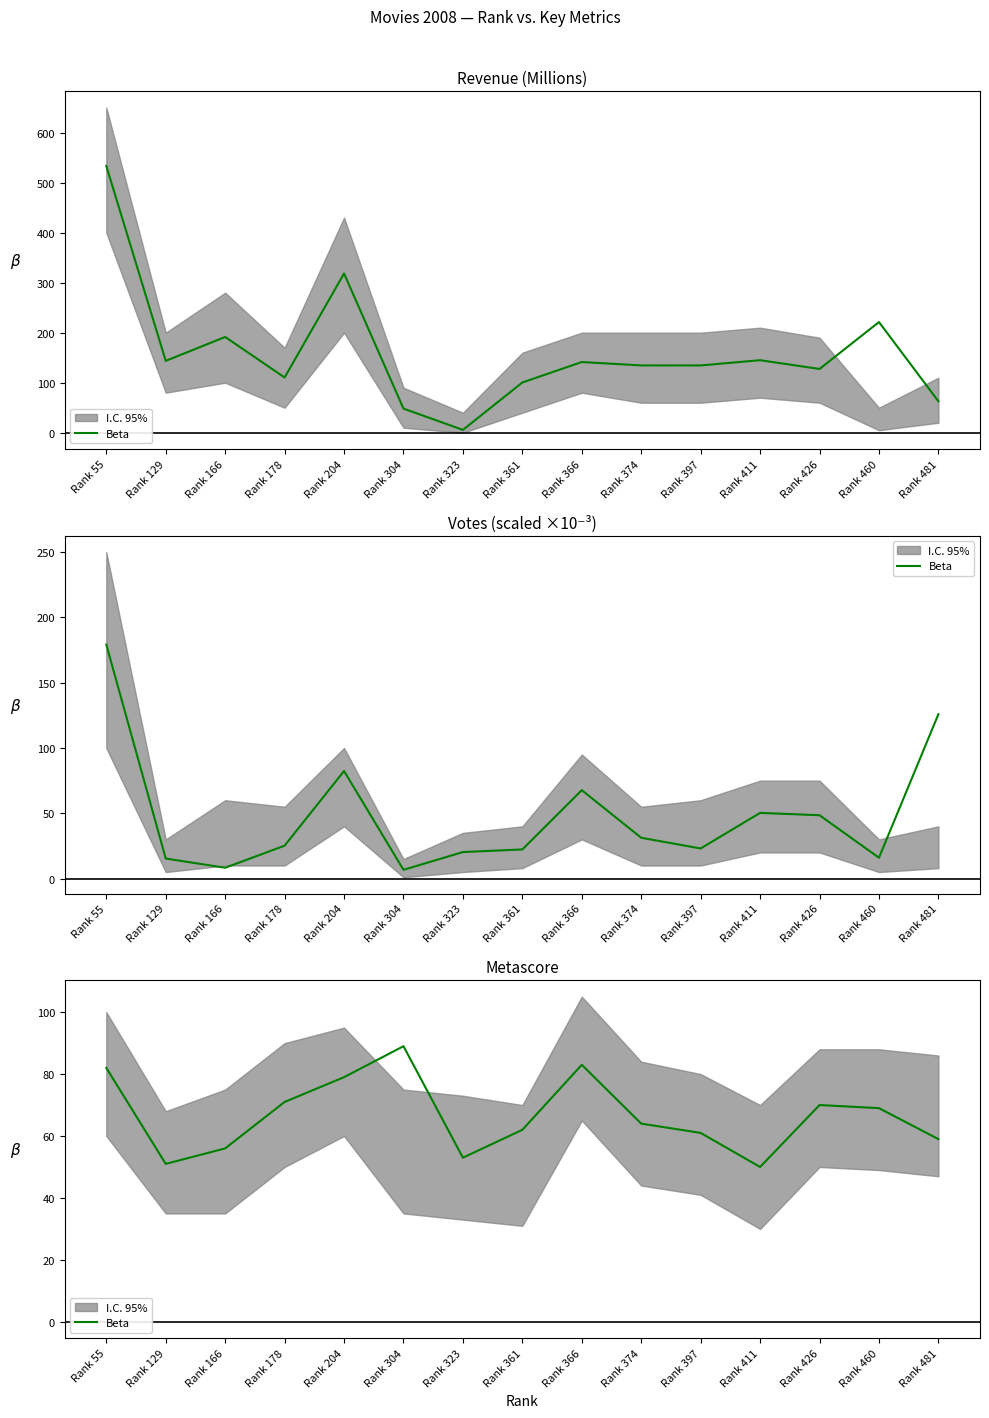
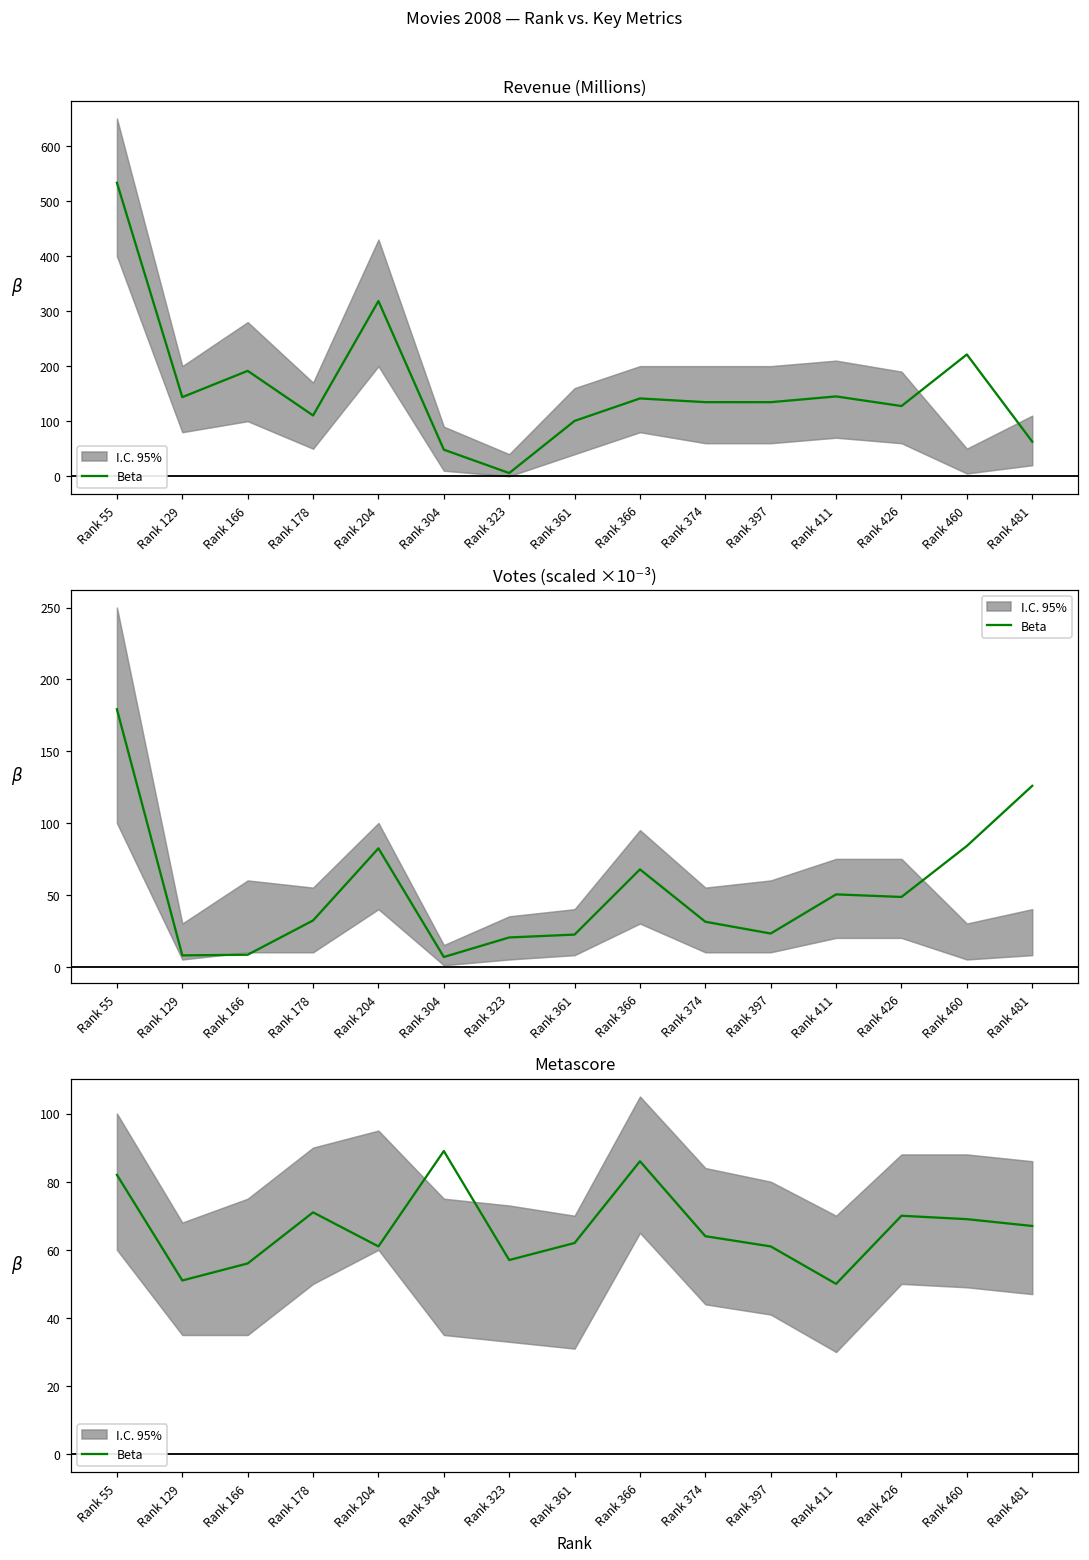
  {
    "Revenue (Millions)": {
      "Beta": {
        "Rank 55": 530,
        "Rank 129": 140,
        "Rank 166": 190,
        "Rank 178": 110,
        "Rank 204": 320,
        "Rank 304": 50,
        "Rank 323": 10,
        "Rank 361": 100,
        "Rank 366": 140,
        "Rank 374": 130,
        "Rank 397": 130,
        "Rank 411": 150,
        "Rank 426": 130,
        "Rank 460": 220,
        "Rank 481": 60
      }
    },
    "Votes (scaled ×10⁻³)": {
      "Beta": {
        "Rank 55": 179,
-       "Rank 129": 15,
+       "Rank 129": 8,
        "Rank 166": 8,
-       "Rank 178": 25,
+       "Rank 178": 32,
        "Rank 204": 82,
        "Rank 304": 7,
        "Rank 323": 20,
        "Rank 361": 22,
        "Rank 366": 68,
        "Rank 374": 31,
        "Rank 397": 23,
        "Rank 411": 50,
        "Rank 426": 49,
-       "Rank 460": 16,
+       "Rank 460": 84,
        "Rank 481": 126
      }
    },
    "Metascore": {
      "Beta": {
        "Rank 55": 82,
        "Rank 129": 51,
        "Rank 166": 56,
        "Rank 178": 71,
-       "Rank 204": 79,
+       "Rank 204": 61,
        "Rank 304": 89,
-       "Rank 323": 53,
+       "Rank 323": 57,
        "Rank 361": 62,
-       "Rank 366": 83,
+       "Rank 366": 86,
        "Rank 374": 64,
        "Rank 397": 61,
        "Rank 411": 50,
        "Rank 426": 70,
        "Rank 460": 69,
-       "Rank 481": 59
+       "Rank 481": 67
      }
    }
  }
